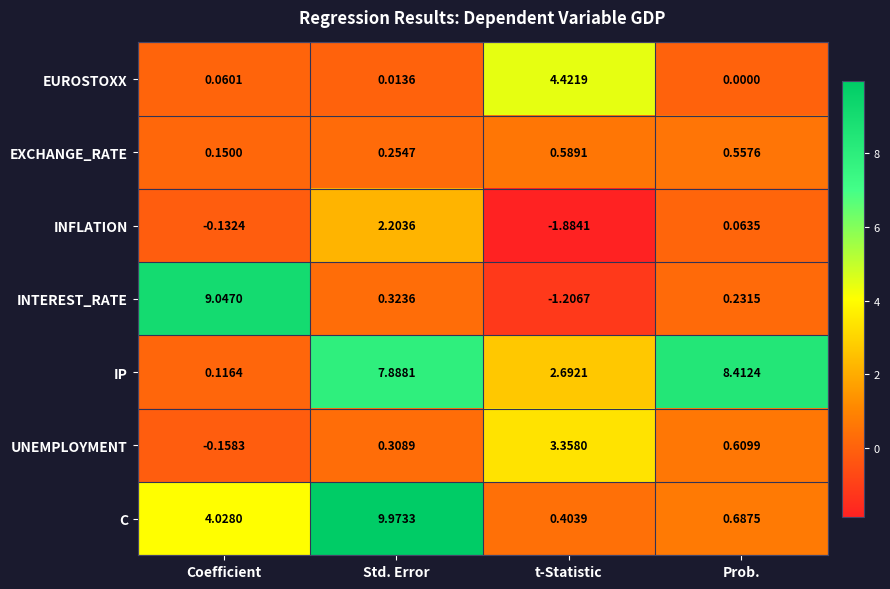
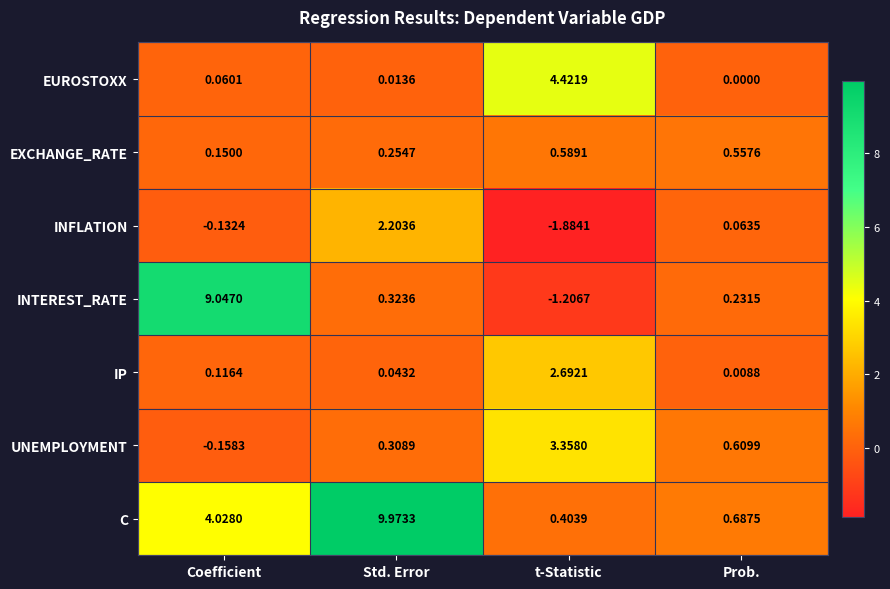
  {
    "EUROSTOXX": {
      "Coefficient": 0.0601,
      "Std. Error": 0.0136,
      "t-Statistic": 4.4219,
      "Prob.": 0.0000
    },
    "EXCHANGE_RATE": {
      "Coefficient": 0.1500,
      "Std. Error": 0.2547,
      "t-Statistic": 0.5891,
      "Prob.": 0.5576
    },
    "INFLATION": {
      "Coefficient": -0.1324,
      "Std. Error": 2.2036,
      "t-Statistic": -1.8841,
      "Prob.": 0.0635
    },
    "INTEREST_RATE": {
      "Coefficient": 9.0470,
      "Std. Error": 0.3236,
      "t-Statistic": -1.2067,
      "Prob.": 0.2315
    },
    "IP": {
      "Coefficient": 0.1164,
-     "Std. Error": 7.8881,
+     "Std. Error": 0.0432,
      "t-Statistic": 2.6921,
-     "Prob.": 8.4124
+     "Prob.": 0.0088
    },
    "UNEMPLOYMENT": {
      "Coefficient": -0.1583,
      "Std. Error": 0.3089,
      "t-Statistic": 3.3580,
      "Prob.": 0.6099
    },
    "C": {
      "Coefficient": 4.0280,
      "Std. Error": 9.9733,
      "t-Statistic": 0.4039,
      "Prob.": 0.6875
    }
  }
